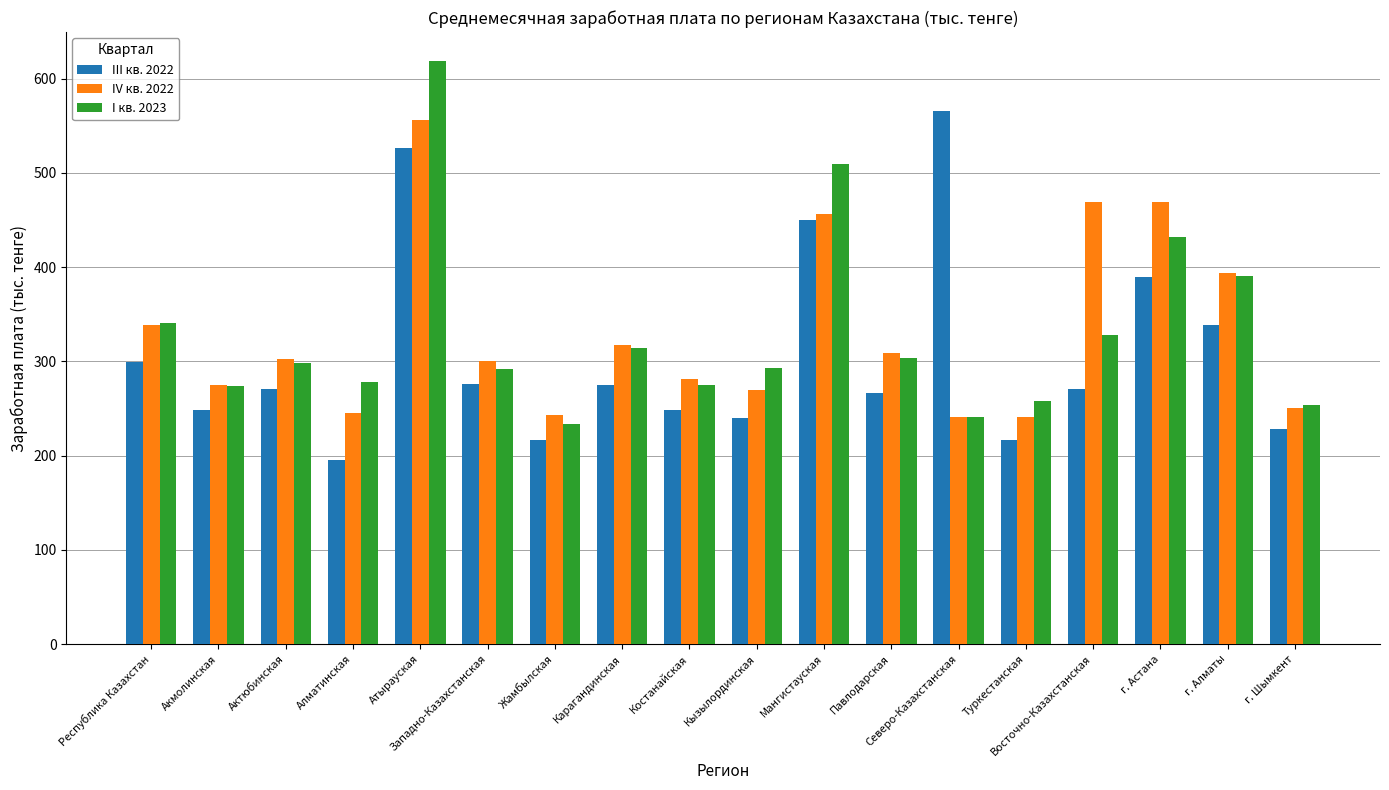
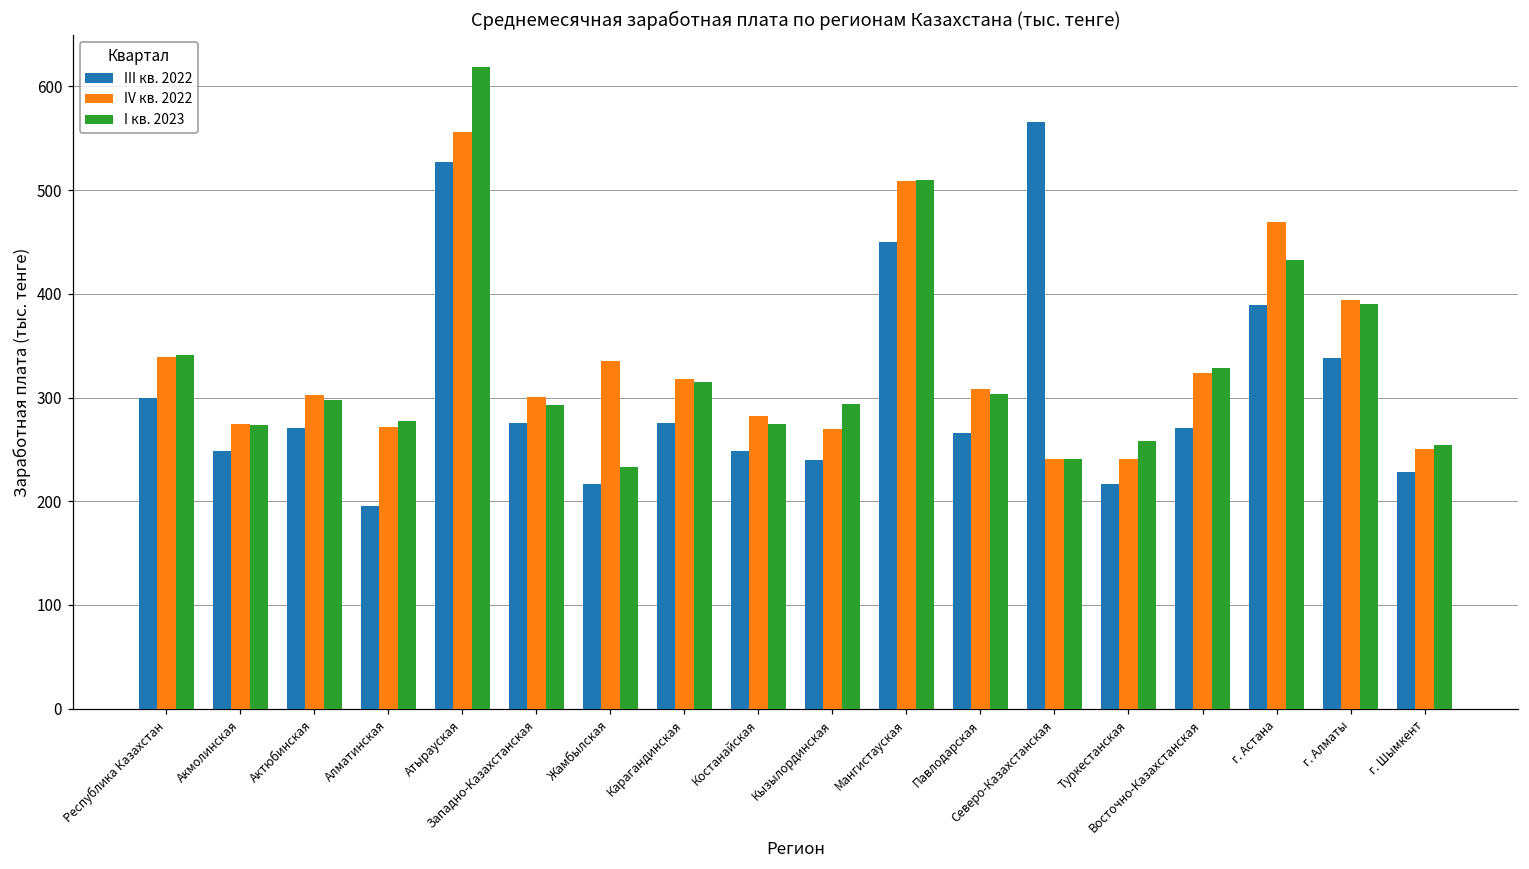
  {
    "III кв. 2022": {
      "Республика Казахстан": 300,
      "Акмолинская": 250,
      "Актюбинская": 270,
      "Алматинская": 200,
      "Атырауская": 530,
      "Западно-Казахстанская": 280,
      "Жамбылская": 220,
      "Карагандинская": 280,
      "Костанайская": 250,
      "Кызылординская": 240,
      "Мангистауская": 450,
      "Павлодарская": 270,
      "Северо-Казахстанская": 570,
      "Туркестанская": 220,
      "Восточно-Казахстанская": 270,
      "г. Астана": 390,
      "г. Алматы": 340,
      "г. Шымкент": 230
    },
    "IV кв. 2022": {
      "Республика Казахстан": 340,
      "Акмолинская": 270,
      "Актюбинская": 300,
-     "Алматинская": 240,
+     "Алматинская": 270,
      "Атырауская": 560,
      "Западно-Казахстанская": 300,
-     "Жамбылская": 240,
+     "Жамбылская": 340,
      "Карагандинская": 320,
      "Костанайская": 280,
      "Кызылординская": 270,
-     "Мангистауская": 460,
+     "Мангистауская": 510,
      "Павлодарская": 310,
      "Северо-Казахстанская": 240,
      "Туркестанская": 240,
-     "Восточно-Казахстанская": 470,
+     "Восточно-Казахстанская": 320,
      "г. Астана": 470,
      "г. Алматы": 390,
      "г. Шымкент": 250
    },
    "I кв. 2023": {
      "Республика Казахстан": 340,
      "Акмолинская": 270,
      "Актюбинская": 300,
      "Алматинская": 280,
      "Атырауская": 620,
      "Западно-Казахстанская": 290,
      "Жамбылская": 230,
      "Карагандинская": 310,
      "Костанайская": 270,
      "Кызылординская": 290,
      "Мангистауская": 510,
      "Павлодарская": 300,
      "Северо-Казахстанская": 240,
      "Туркестанская": 260,
      "Восточно-Казахстанская": 330,
      "г. Астана": 430,
      "г. Алматы": 390,
      "г. Шымкент": 250
    }
  }
